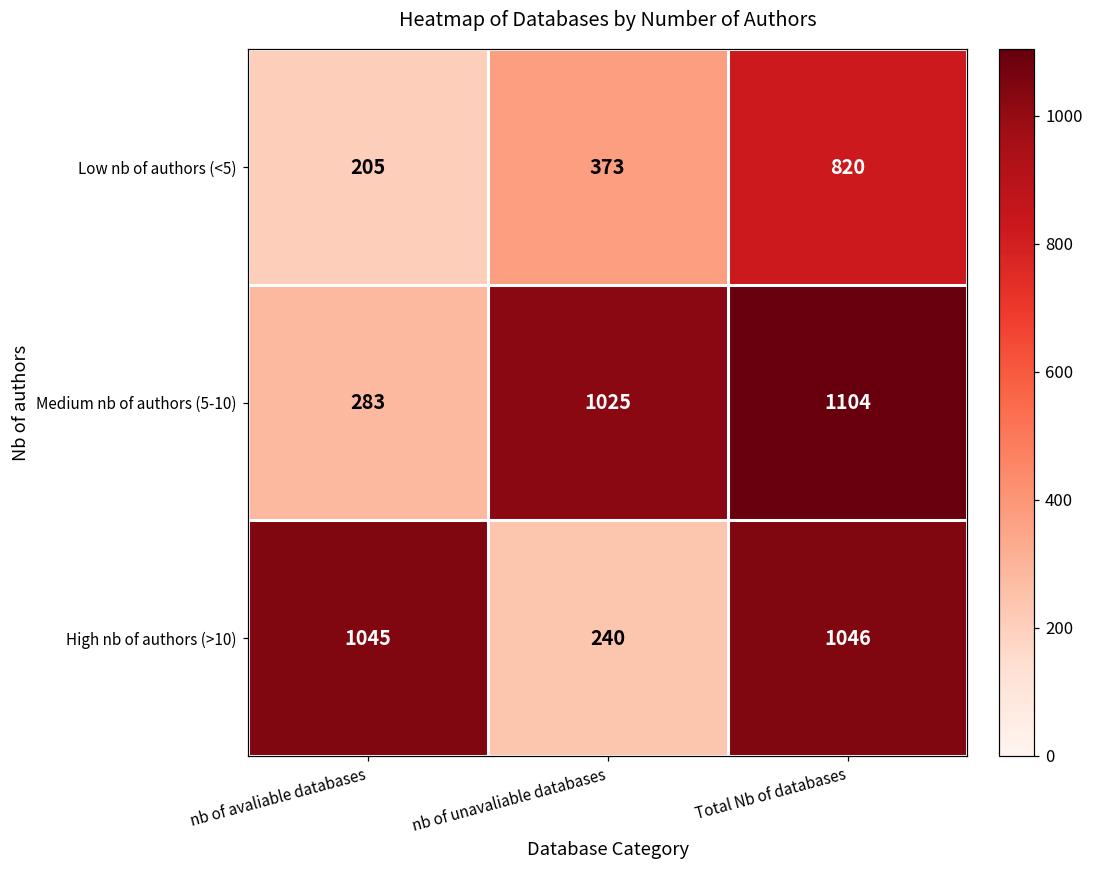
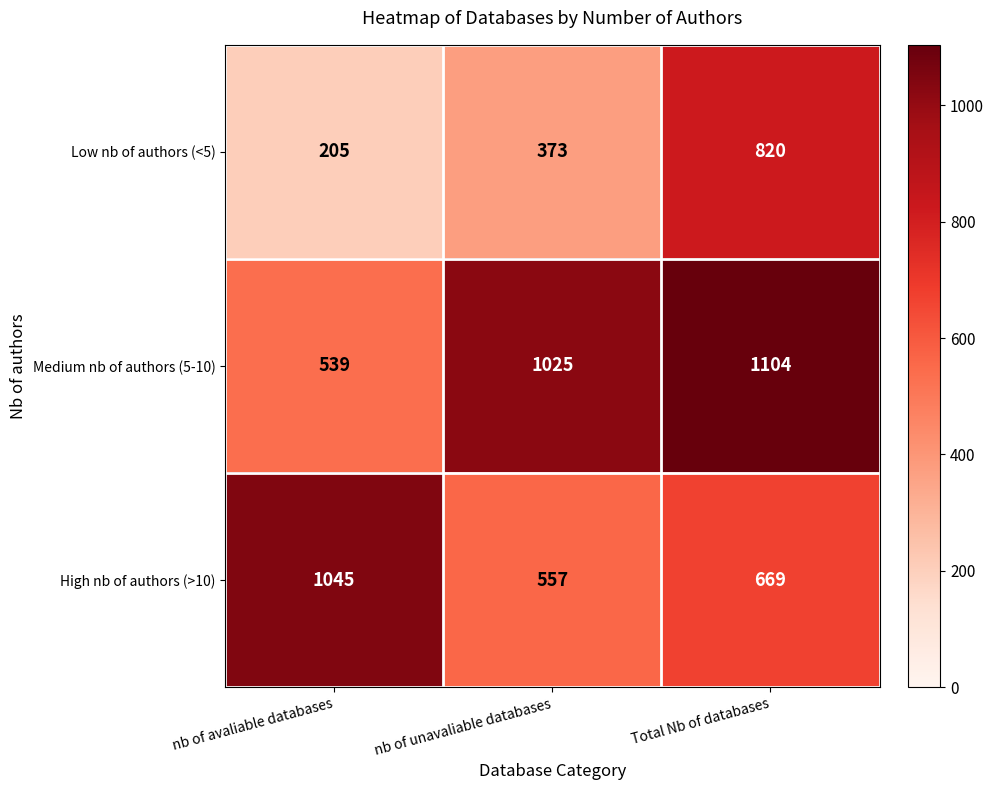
  {
    "Low nb of authors (<5)": {
      "nb of avaliable databases": 205,
      "nb of unavaliable databases": 373,
      "Total Nb of databases": 820
    },
    "Medium nb of authors (5-10)": {
-     "nb of avaliable databases": 283,
+     "nb of avaliable databases": 539,
      "nb of unavaliable databases": 1025,
      "Total Nb of databases": 1104
    },
    "High nb of authors (>10)": {
      "nb of avaliable databases": 1045,
-     "nb of unavaliable databases": 240,
-     "Total Nb of databases": 1046
+     "nb of unavaliable databases": 557,
+     "Total Nb of databases": 669
    }
  }
